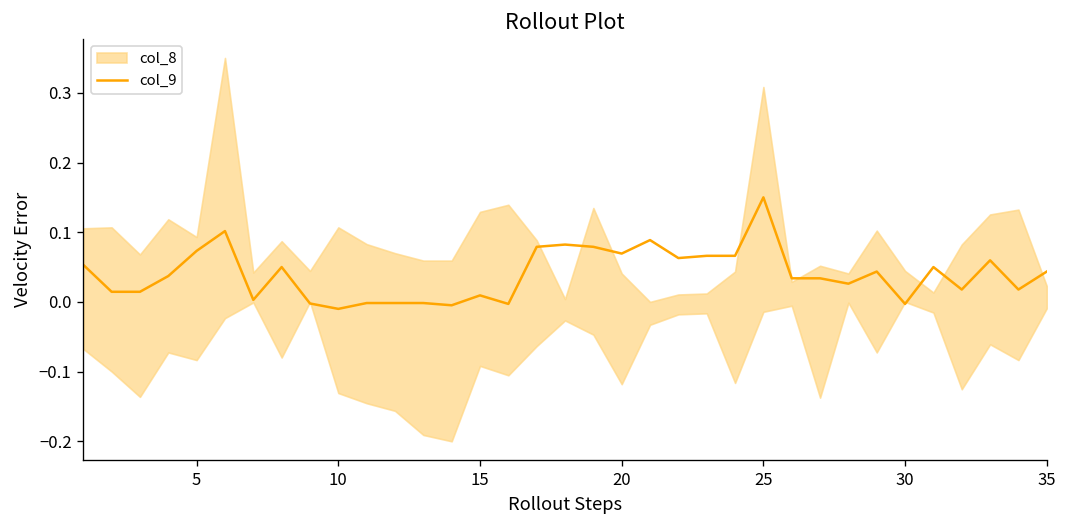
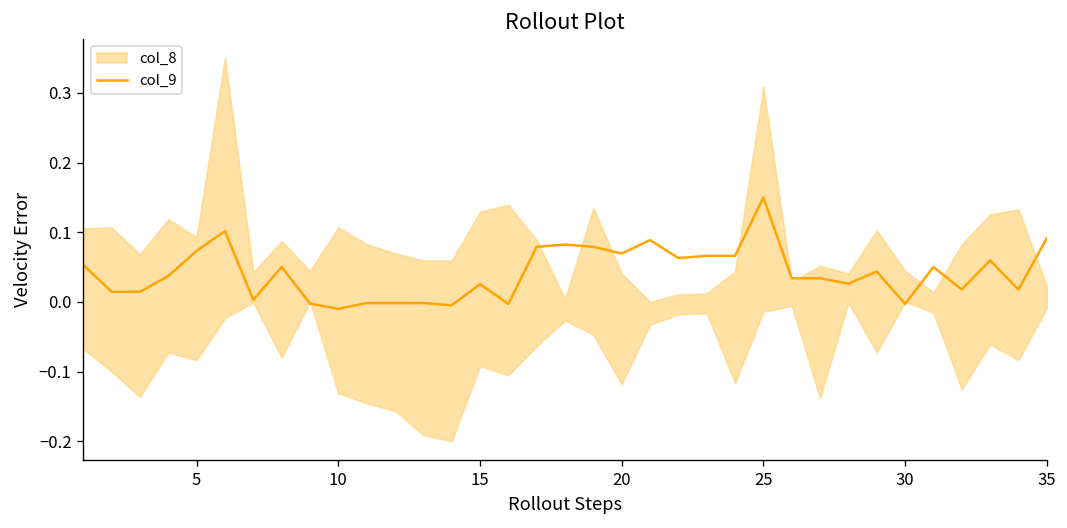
  {
    "col_9": {
      "5": 0.07,
      "10": -0.01,
-     "15": 0.01,
+     "15": 0.03,
      "20": 0.07,
      "25": 0.15,
      "30": 0.00,
-     "35": 0.04
+     "35": 0.09
    },
    "col_8": {
      "30": 0.04
    }
  }
